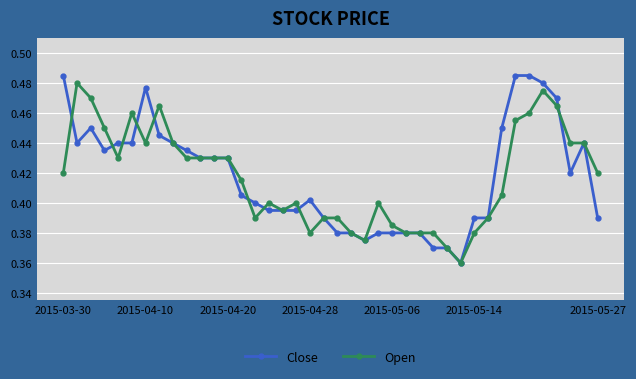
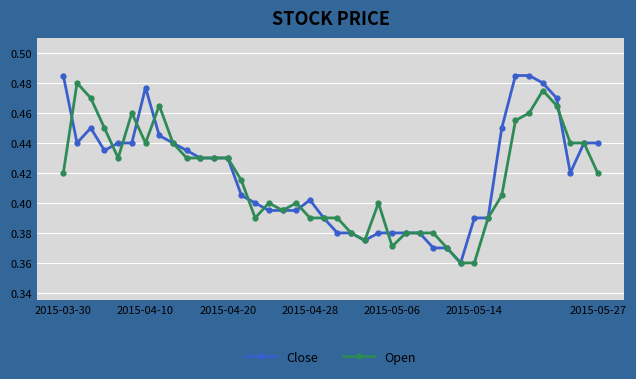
  {
    "Close": {
      "2015-03-30": 0.485,
      "2015-04-10": 0.477,
      "2015-04-28": 0.402,
      "2015-05-06": 0.38,
      "2015-05-14": 0.39,
-     "2015-05-27": 0.39
+     "2015-05-27": 0.44
    },
    "Open": {
      "2015-03-30": 0.420,
      "2015-04-10": 0.440,
-     "2015-04-28": 0.38,
-     "2015-05-06": 0.385,
-     "2015-05-14": 0.38,
+     "2015-04-28": 0.39,
+     "2015-05-06": 0.371,
+     "2015-05-14": 0.36,
      "2015-05-27": 0.420
    }
  }
